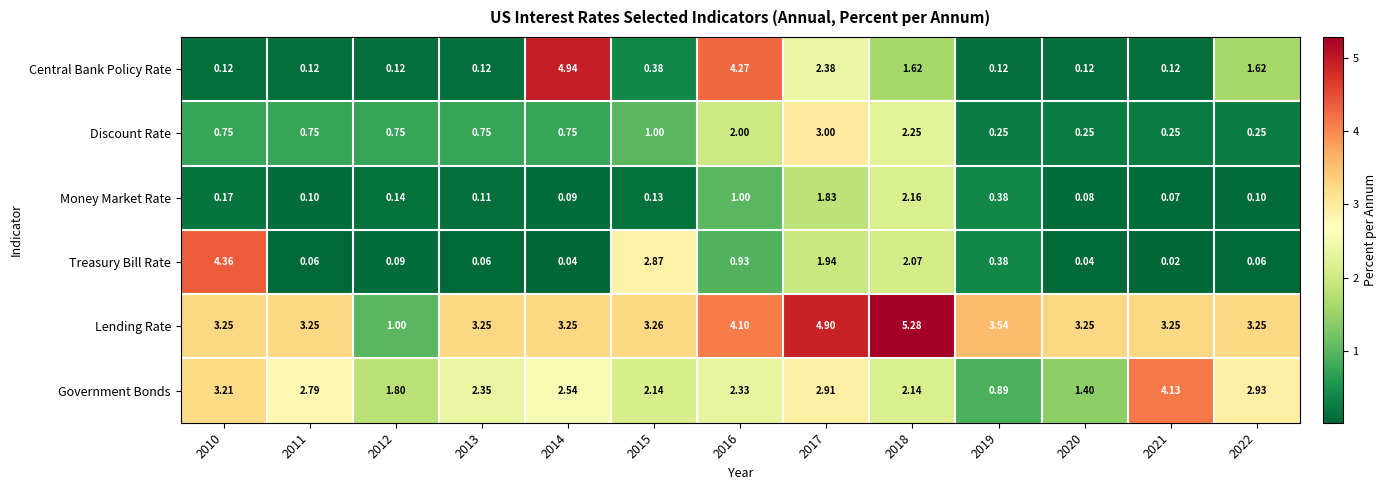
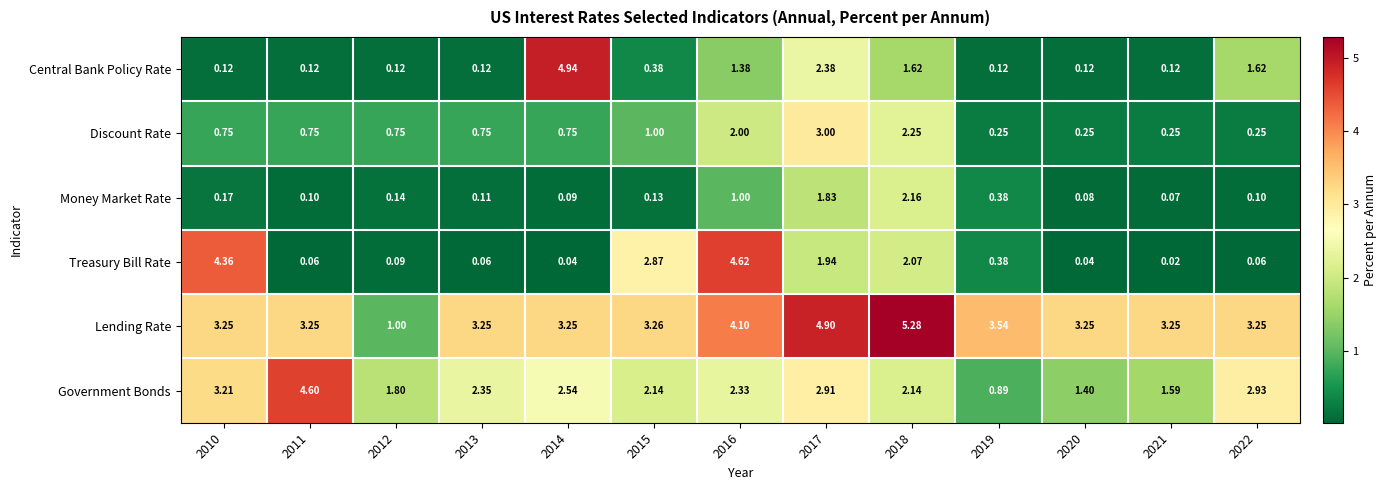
  {
    "Central Bank Policy Rate": {
      "2010": 0.12,
      "2011": 0.12,
      "2012": 0.12,
      "2013": 0.12,
      "2014": 4.94,
      "2015": 0.38,
-     "2016": 4.27,
+     "2016": 1.38,
      "2017": 2.38,
      "2018": 1.62,
      "2019": 0.12,
      "2020": 0.12,
      "2021": 0.12,
      "2022": 1.62
    },
    "Discount Rate": {
      "2010": 0.75,
      "2011": 0.75,
      "2012": 0.75,
      "2013": 0.75,
      "2014": 0.75,
      "2015": 1.00,
      "2016": 2.00,
      "2017": 3.00,
      "2018": 2.25,
      "2019": 0.25,
      "2020": 0.25,
      "2021": 0.25,
      "2022": 0.25
    },
    "Money Market Rate": {
      "2010": 0.17,
      "2011": 0.10,
      "2012": 0.14,
      "2013": 0.11,
      "2014": 0.09,
      "2015": 0.13,
      "2016": 1.00,
      "2017": 1.83,
      "2018": 2.16,
      "2019": 0.38,
      "2020": 0.08,
      "2021": 0.07,
      "2022": 0.10
    },
    "Treasury Bill Rate": {
      "2010": 4.36,
      "2011": 0.06,
      "2012": 0.09,
      "2013": 0.06,
      "2014": 0.04,
      "2015": 2.87,
-     "2016": 0.93,
+     "2016": 4.62,
      "2017": 1.94,
      "2018": 2.07,
      "2019": 0.38,
      "2020": 0.04,
      "2021": 0.02,
      "2022": 0.06
    },
    "Lending Rate": {
      "2010": 3.25,
      "2011": 3.25,
      "2012": 1.00,
      "2013": 3.25,
      "2014": 3.25,
      "2015": 3.26,
      "2016": 4.10,
      "2017": 4.90,
      "2018": 5.28,
      "2019": 3.54,
      "2020": 3.25,
      "2021": 3.25,
      "2022": 3.25
    },
    "Government Bonds": {
      "2010": 3.21,
-     "2011": 2.79,
+     "2011": 4.60,
      "2012": 1.80,
      "2013": 2.35,
      "2014": 2.54,
      "2015": 2.14,
      "2016": 2.33,
      "2017": 2.91,
      "2018": 2.14,
      "2019": 0.89,
      "2020": 1.40,
-     "2021": 4.13,
+     "2021": 1.59,
      "2022": 2.93
    }
  }
